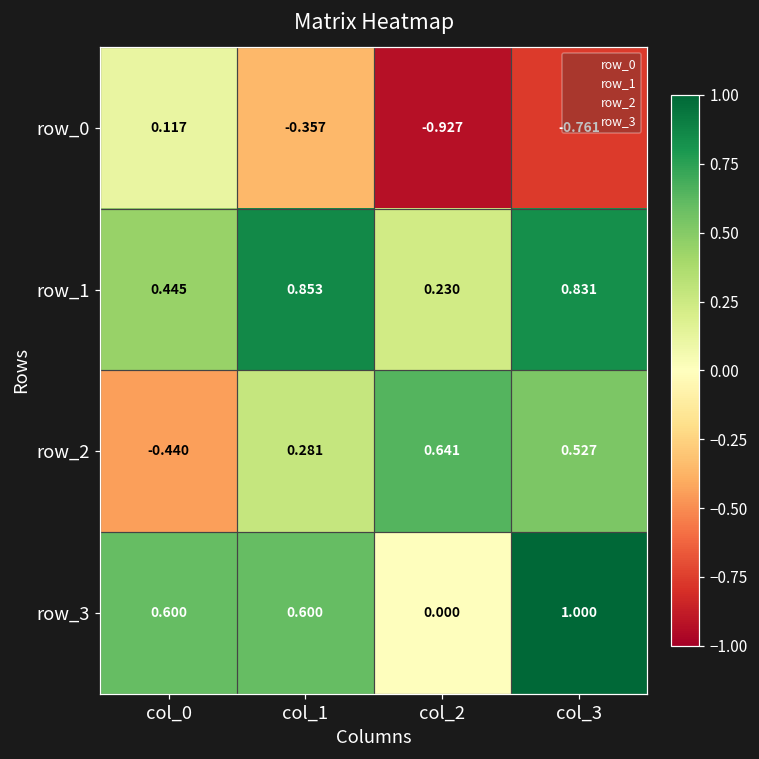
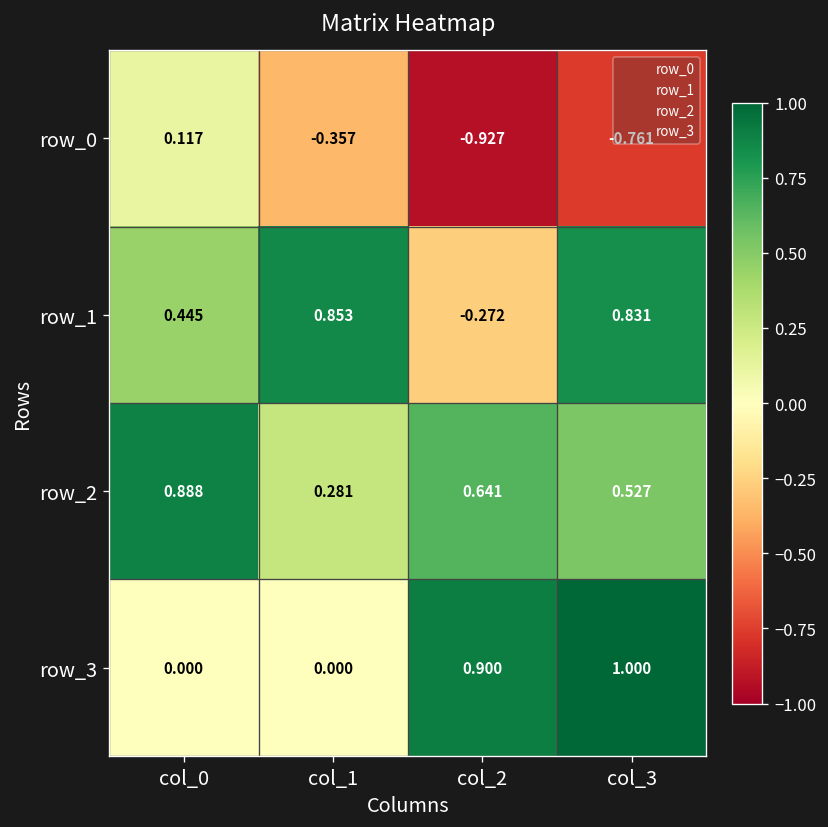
  {
    "row_0": {
      "col_0": 0.117,
      "col_1": -0.357,
      "col_2": -0.927
    },
    "row_1": {
      "col_0": 0.445,
      "col_1": 0.853,
-     "col_2": 0.230,
+     "col_2": -0.272,
      "col_3": 0.831
    },
    "row_2": {
-     "col_0": -0.440,
+     "col_0": 0.888,
      "col_1": 0.281,
      "col_2": 0.641,
      "col_3": 0.527
    },
    "row_3": {
-     "col_0": 0.600,
-     "col_1": 0.600,
-     "col_2": 0.000,
+     "col_0": 0.000,
+     "col_1": 0.000,
+     "col_2": 0.900,
      "col_3": 1.000
    }
  }
